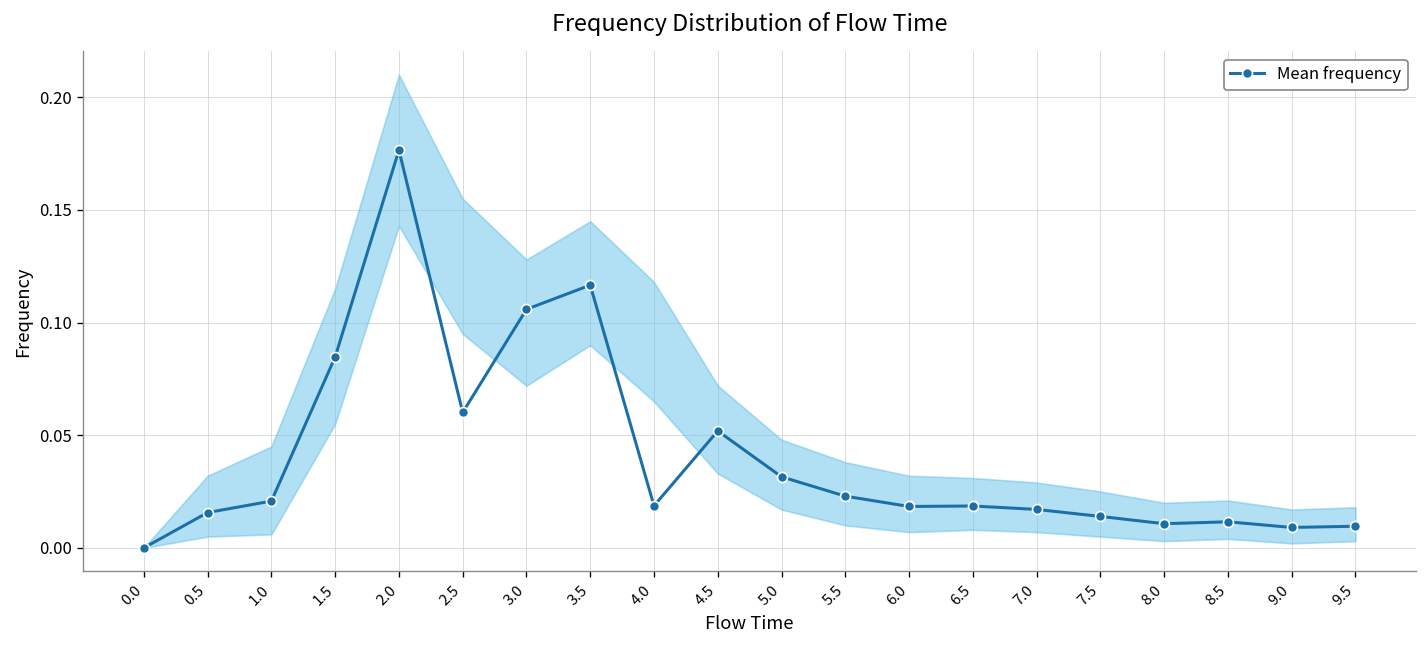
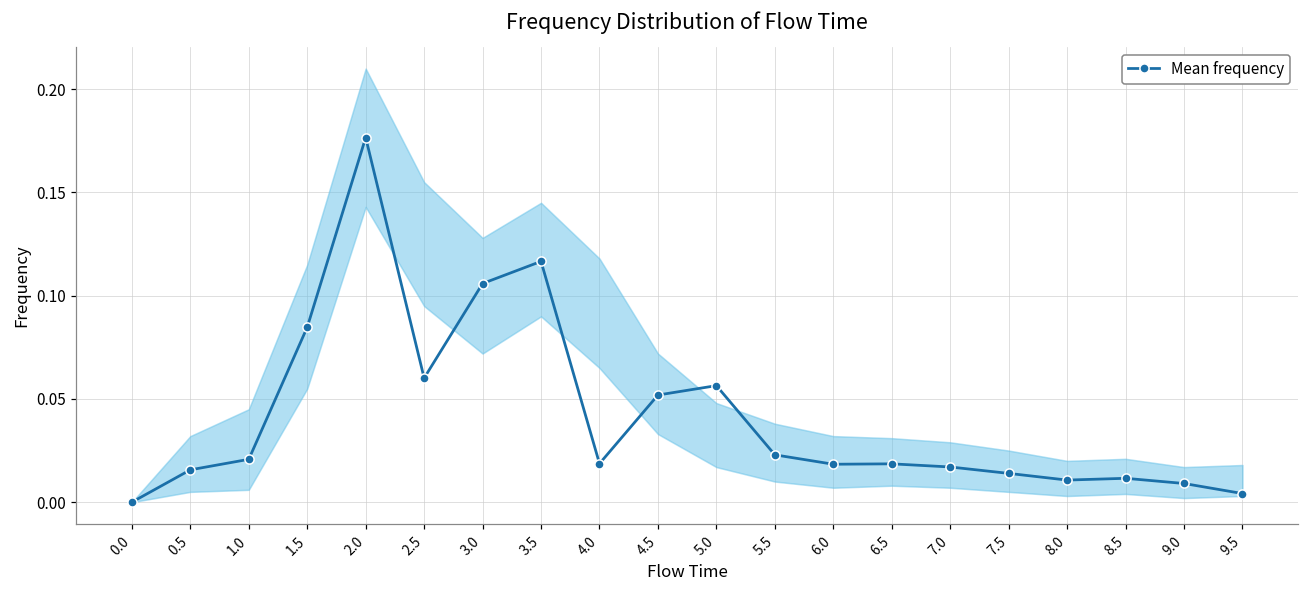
  {
    "Mean frequency": {
      "0.5": 0.016,
      "1.0": 0.021,
      "1.5": 0.085,
      "2.0": 0.177,
      "2.5": 0.060,
      "3.0": 0.106,
      "3.5": 0.117,
      "4.0": 0.019,
      "4.5": 0.052,
-     "5.0": 0.032,
+     "5.0": 0.056,
      "5.5": 0.023,
      "6.0": 0.018,
      "6.5": 0.019,
      "7.0": 0.017,
      "7.5": 0.014,
      "8.0": 0.011,
      "8.5": 0.012,
      "9.0": 0.009,
-     "9.5": 0.010
+     "9.5": 0.004
    }
  }
